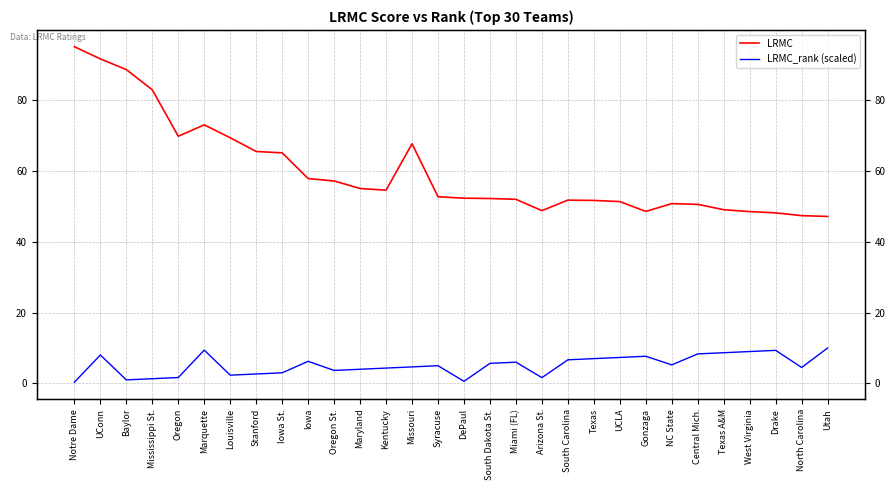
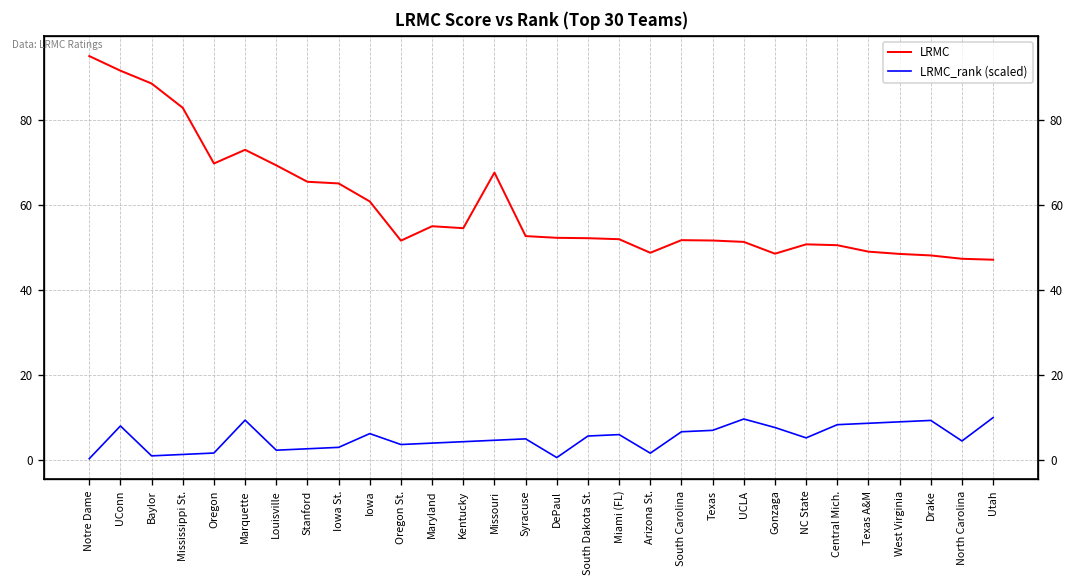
  {
    "LRMC": {
      "Notre Dame": 95,
      "UConn": 92,
      "Baylor": 89,
      "Mississippi St.": 83,
      "Oregon": 70,
      "Marquette": 73,
      "Louisville": 69,
      "Stanford": 65,
      "Iowa St.": 65,
-     "Iowa": 58,
-     "Oregon St.": 57,
+     "Iowa": 61,
+     "Oregon St.": 52,
      "Maryland": 55,
      "Kentucky": 55,
      "Missouri": 68,
      "Syracuse": 53,
      "DePaul": 52,
      "South Dakota St.": 52,
      "Miami (FL)": 52,
      "Arizona St.": 49,
      "South Carolina": 52,
      "Texas": 52,
      "UCLA": 51,
      "Gonzaga": 49,
      "NC State": 51,
      "Central Mich.": 51,
      "Texas A&M": 49,
      "West Virginia": 48,
      "Drake": 48,
      "North Carolina": 47,
      "Utah": 47
    },
    "LRMC_rank (scaled)": {
      "Notre Dame": 0,
      "UConn": 8,
      "Baylor": 1,
      "Mississippi St.": 1,
      "Oregon": 2,
      "Marquette": 9,
      "Louisville": 2,
      "Stanford": 3,
      "Iowa St.": 3,
      "Iowa": 6,
      "Oregon St.": 4,
      "Maryland": 4,
      "Kentucky": 4,
      "Missouri": 5,
      "Syracuse": 5,
      "DePaul": 1,
      "South Dakota St.": 6,
      "Miami (FL)": 6,
      "Arizona St.": 2,
      "South Carolina": 7,
      "Texas": 7,
-     "UCLA": 7,
+     "UCLA": 10,
      "Gonzaga": 8,
      "NC State": 5,
      "Central Mich.": 8,
      "Texas A&M": 9,
      "West Virginia": 9,
      "Drake": 9,
      "North Carolina": 5,
      "Utah": 10
    }
  }
